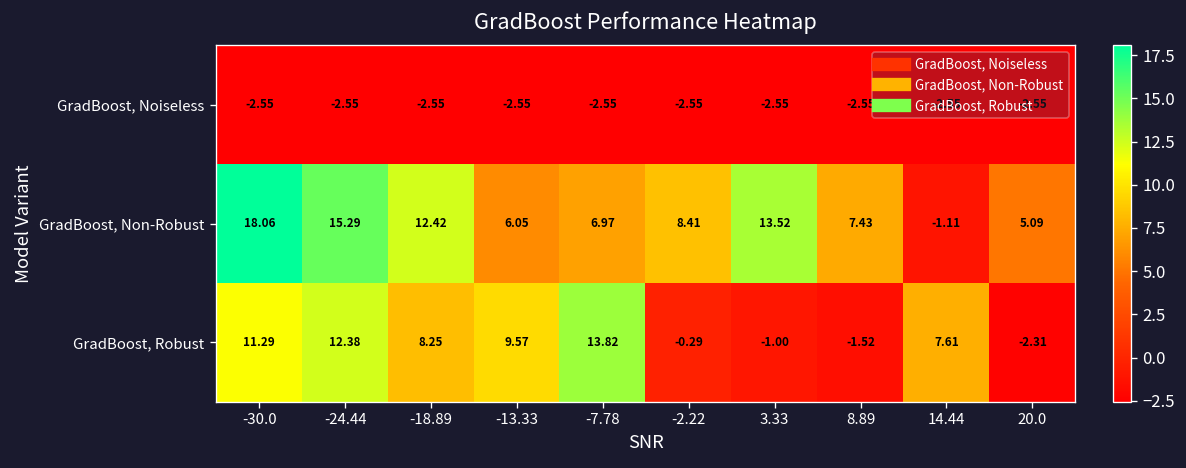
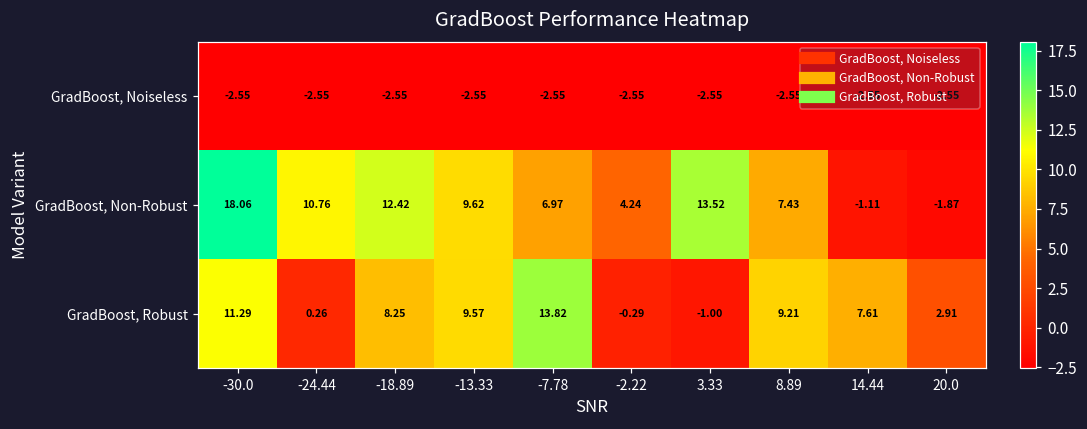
  {
    "GradBoost, Noiseless": {
      "-30.0": -2.55,
      "-24.44": -2.55,
      "-18.89": -2.55,
      "-13.33": -2.55,
      "-7.78": -2.55,
      "-2.22": -2.55,
      "3.33": -2.55
    },
    "GradBoost, Non-Robust": {
      "-30.0": 18.06,
-     "-24.44": 15.29,
+     "-24.44": 10.76,
      "-18.89": 12.42,
-     "-13.33": 6.05,
+     "-13.33": 9.62,
      "-7.78": 6.97,
-     "-2.22": 8.41,
+     "-2.22": 4.24,
      "3.33": 13.52,
      "8.89": 7.43,
      "14.44": -1.11,
-     "20.0": 5.09
+     "20.0": -1.87
    },
    "GradBoost, Robust": {
      "-30.0": 11.29,
-     "-24.44": 12.38,
+     "-24.44": 0.26,
      "-18.89": 8.25,
      "-13.33": 9.57,
      "-7.78": 13.82,
      "-2.22": -0.29,
      "3.33": -1.00,
-     "8.89": -1.52,
+     "8.89": 9.21,
      "14.44": 7.61,
-     "20.0": -2.31
+     "20.0": 2.91
    }
  }
